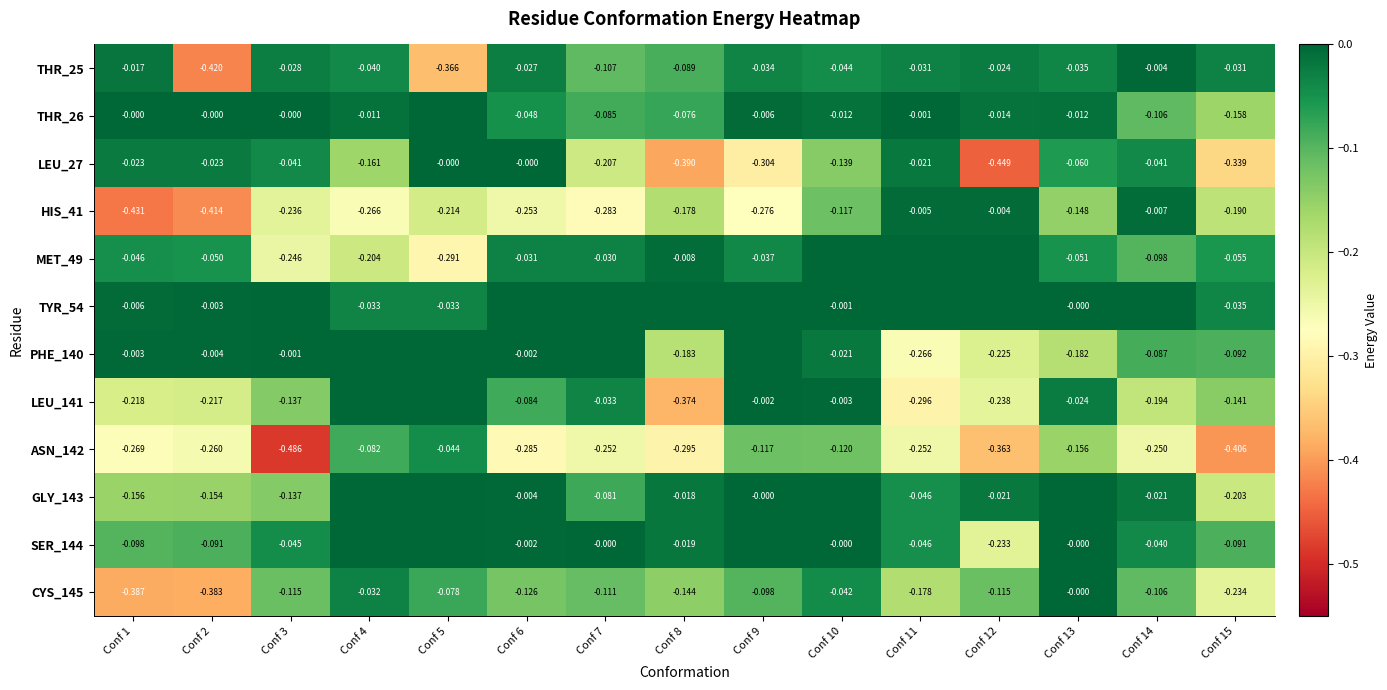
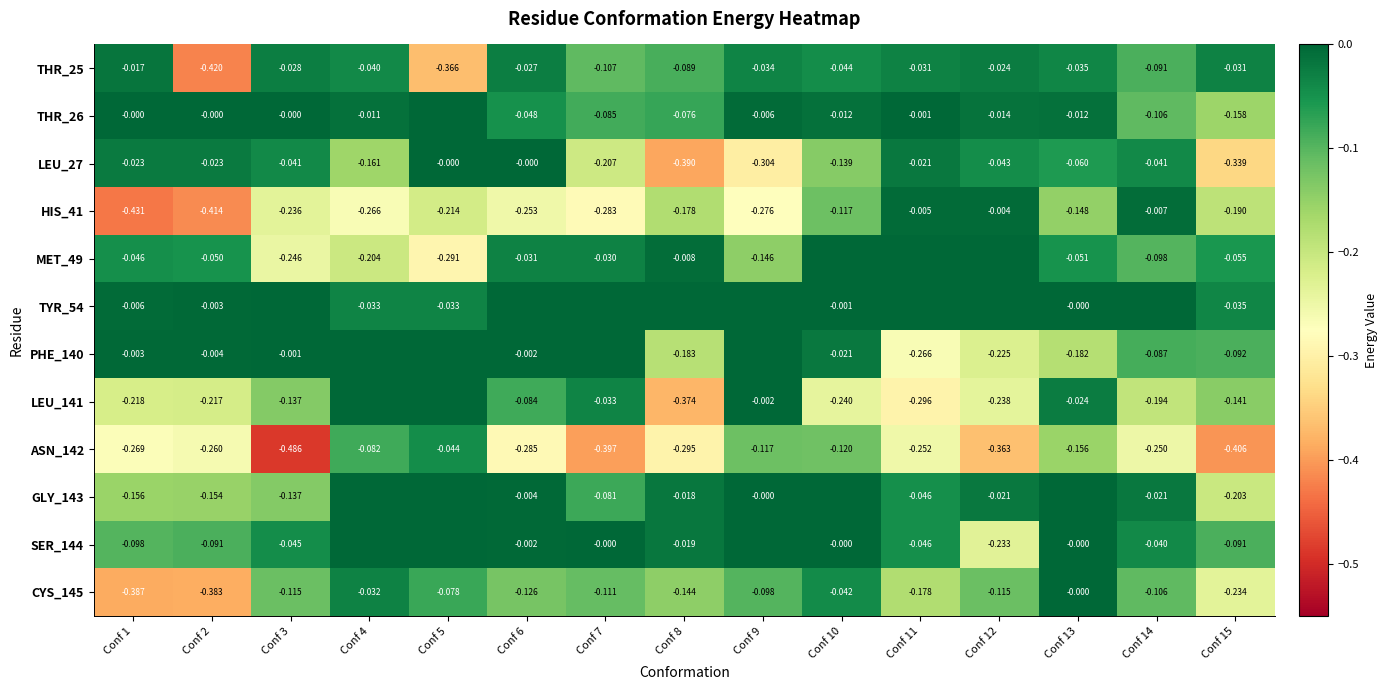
  {
    "THR_25": {
      "Conf 1": -0.017,
      "Conf 2": -0.420,
      "Conf 3": -0.028,
      "Conf 4": -0.040,
      "Conf 5": -0.366,
      "Conf 6": -0.027,
      "Conf 7": -0.107,
      "Conf 8": -0.089,
      "Conf 9": -0.034,
      "Conf 10": -0.044,
      "Conf 11": -0.031,
      "Conf 12": -0.024,
      "Conf 13": -0.035,
-     "Conf 14": -0.004,
+     "Conf 14": -0.091,
      "Conf 15": -0.031
    },
    "THR_26": {
      "Conf 1": -0.000,
      "Conf 2": -0.000,
      "Conf 3": -0.000,
      "Conf 4": -0.011,
      "Conf 6": -0.048,
      "Conf 7": -0.085,
      "Conf 8": -0.076,
      "Conf 9": -0.006,
      "Conf 10": -0.012,
      "Conf 11": -0.001,
      "Conf 12": -0.014,
      "Conf 13": -0.012,
      "Conf 14": -0.106,
      "Conf 15": -0.158
    },
    "LEU_27": {
      "Conf 1": -0.023,
      "Conf 2": -0.023,
      "Conf 3": -0.041,
      "Conf 4": -0.161,
      "Conf 5": -0.000,
      "Conf 6": -0.000,
      "Conf 7": -0.207,
      "Conf 8": -0.390,
      "Conf 9": -0.304,
      "Conf 10": -0.139,
      "Conf 11": -0.021,
-     "Conf 12": -0.449,
+     "Conf 12": -0.043,
      "Conf 13": -0.060,
      "Conf 14": -0.041,
      "Conf 15": -0.339
    },
    "HIS_41": {
      "Conf 1": -0.431,
      "Conf 2": -0.414,
      "Conf 3": -0.236,
      "Conf 4": -0.266,
      "Conf 5": -0.214,
      "Conf 6": -0.253,
      "Conf 7": -0.283,
      "Conf 8": -0.178,
      "Conf 9": -0.276,
      "Conf 10": -0.117,
      "Conf 11": -0.005,
      "Conf 12": -0.004,
      "Conf 13": -0.148,
      "Conf 14": -0.007,
      "Conf 15": -0.190
    },
    "MET_49": {
      "Conf 1": -0.046,
      "Conf 2": -0.050,
      "Conf 3": -0.246,
      "Conf 4": -0.204,
      "Conf 5": -0.291,
      "Conf 6": -0.031,
      "Conf 7": -0.030,
      "Conf 8": -0.008,
-     "Conf 9": -0.037,
+     "Conf 9": -0.146,
      "Conf 13": -0.051,
      "Conf 14": -0.098,
      "Conf 15": -0.055
    },
    "TYR_54": {
      "Conf 1": -0.006,
      "Conf 2": -0.003,
      "Conf 4": -0.033,
      "Conf 5": -0.033,
      "Conf 10": -0.001,
      "Conf 13": -0.000,
      "Conf 15": -0.035
    },
    "PHE_140": {
      "Conf 1": -0.003,
      "Conf 2": -0.004,
      "Conf 3": -0.001,
      "Conf 6": -0.002,
      "Conf 8": -0.183,
      "Conf 10": -0.021,
      "Conf 11": -0.266,
      "Conf 12": -0.225,
      "Conf 13": -0.182,
      "Conf 14": -0.087,
      "Conf 15": -0.092
    },
    "LEU_141": {
      "Conf 1": -0.218,
      "Conf 2": -0.217,
      "Conf 3": -0.137,
      "Conf 6": -0.084,
      "Conf 7": -0.033,
      "Conf 8": -0.374,
      "Conf 9": -0.002,
-     "Conf 10": -0.003,
+     "Conf 10": -0.240,
      "Conf 11": -0.296,
      "Conf 12": -0.238,
      "Conf 13": -0.024,
      "Conf 14": -0.194,
      "Conf 15": -0.141
    },
    "ASN_142": {
      "Conf 1": -0.269,
      "Conf 2": -0.260,
      "Conf 3": -0.486,
      "Conf 4": -0.082,
      "Conf 5": -0.044,
      "Conf 6": -0.285,
-     "Conf 7": -0.252,
+     "Conf 7": -0.397,
      "Conf 8": -0.295,
      "Conf 9": -0.117,
      "Conf 10": -0.120,
      "Conf 11": -0.252,
      "Conf 12": -0.363,
      "Conf 13": -0.156,
      "Conf 14": -0.250,
      "Conf 15": -0.406
    },
    "GLY_143": {
      "Conf 1": -0.156,
      "Conf 2": -0.154,
      "Conf 3": -0.137,
      "Conf 6": -0.004,
      "Conf 7": -0.081,
      "Conf 8": -0.018,
      "Conf 9": -0.000,
      "Conf 11": -0.046,
      "Conf 12": -0.021,
      "Conf 14": -0.021,
      "Conf 15": -0.203
    },
    "SER_144": {
      "Conf 1": -0.098,
      "Conf 2": -0.091,
      "Conf 3": -0.045,
      "Conf 6": -0.002,
      "Conf 7": -0.000,
      "Conf 8": -0.019,
      "Conf 10": -0.000,
      "Conf 11": -0.046,
      "Conf 12": -0.233,
      "Conf 13": -0.000,
      "Conf 14": -0.040,
      "Conf 15": -0.091
    },
    "CYS_145": {
      "Conf 1": -0.387,
      "Conf 2": -0.383,
      "Conf 3": -0.115,
      "Conf 4": -0.032,
      "Conf 5": -0.078,
      "Conf 6": -0.126,
      "Conf 7": -0.111,
      "Conf 8": -0.144,
      "Conf 9": -0.098,
      "Conf 10": -0.042,
      "Conf 11": -0.178,
      "Conf 12": -0.115,
      "Conf 13": -0.000,
      "Conf 14": -0.106,
      "Conf 15": -0.234
    }
  }
